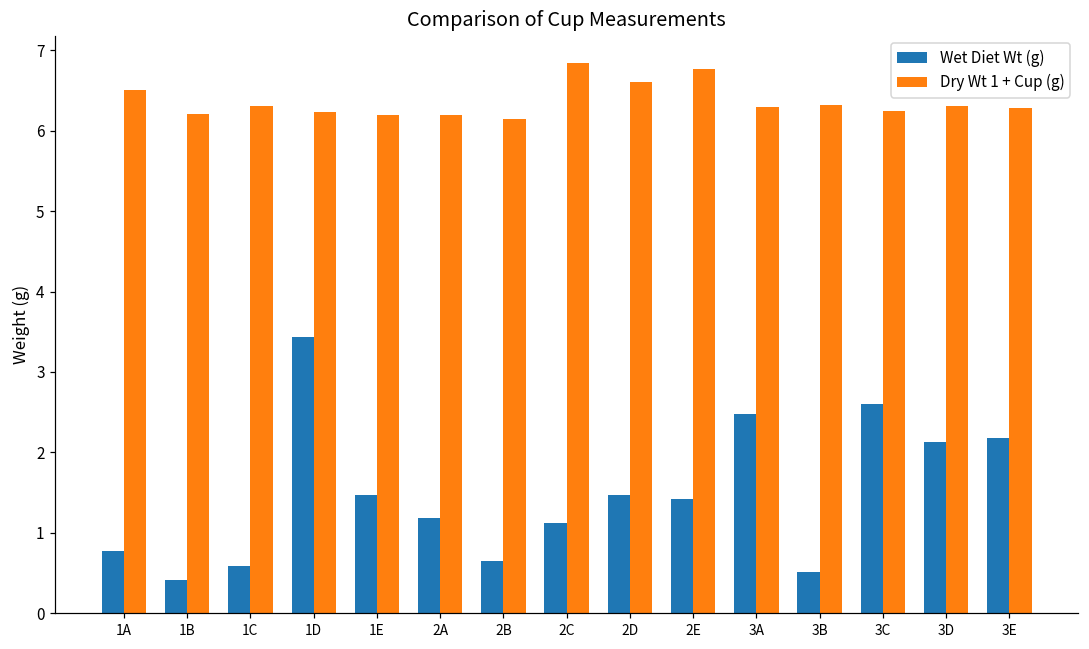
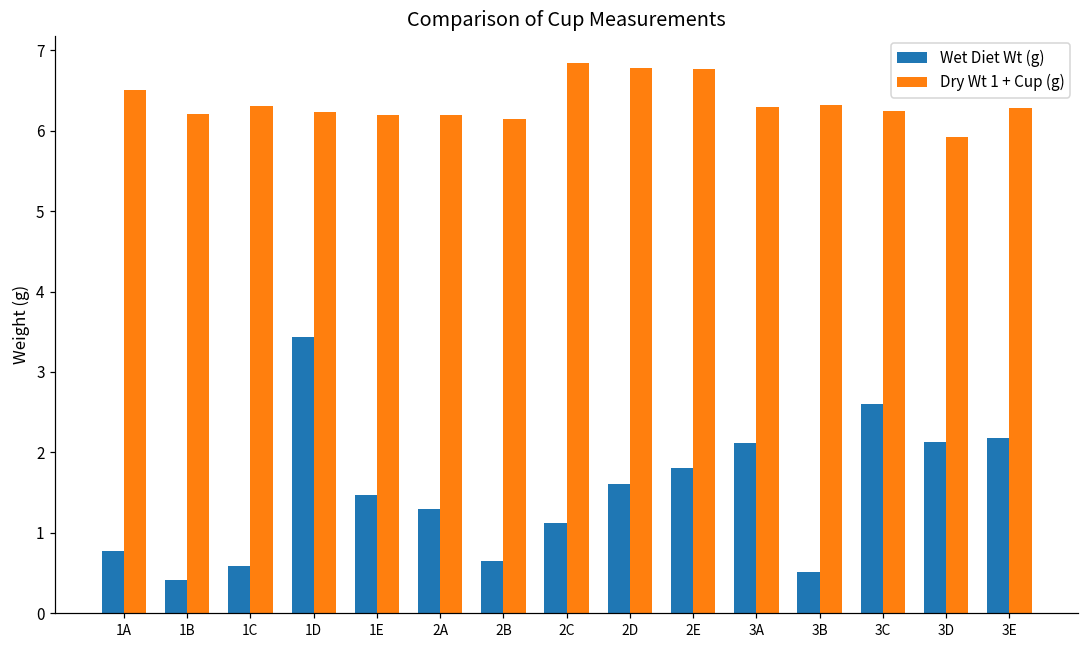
  {
    "Wet Diet Wt (g)": {
      "1A": 0.8,
      "1B": 0.4,
      "1C": 0.6,
      "1D": 3.4,
      "1E": 1.5,
-     "2A": 1.2,
+     "2A": 1.3,
      "2B": 0.7,
      "2C": 1.1,
-     "2D": 1.5,
-     "2E": 1.4,
-     "3A": 2.5,
+     "2D": 1.6,
+     "2E": 1.8,
+     "3A": 2.1,
      "3B": 0.5,
      "3C": 2.6,
      "3D": 2.1,
      "3E": 2.2
    },
    "Dry Wt 1 + Cup (g)": {
      "1A": 6.5,
      "1B": 6.2,
      "1C": 6.3,
      "1D": 6.2,
      "1E": 6.2,
      "2A": 6.2,
      "2B": 6.2,
      "2C": 6.8,
-     "2D": 6.6,
+     "2D": 6.8,
      "2E": 6.8,
      "3A": 6.3,
      "3B": 6.3,
      "3C": 6.2,
-     "3D": 6.3,
+     "3D": 5.9,
      "3E": 6.3
    }
  }
